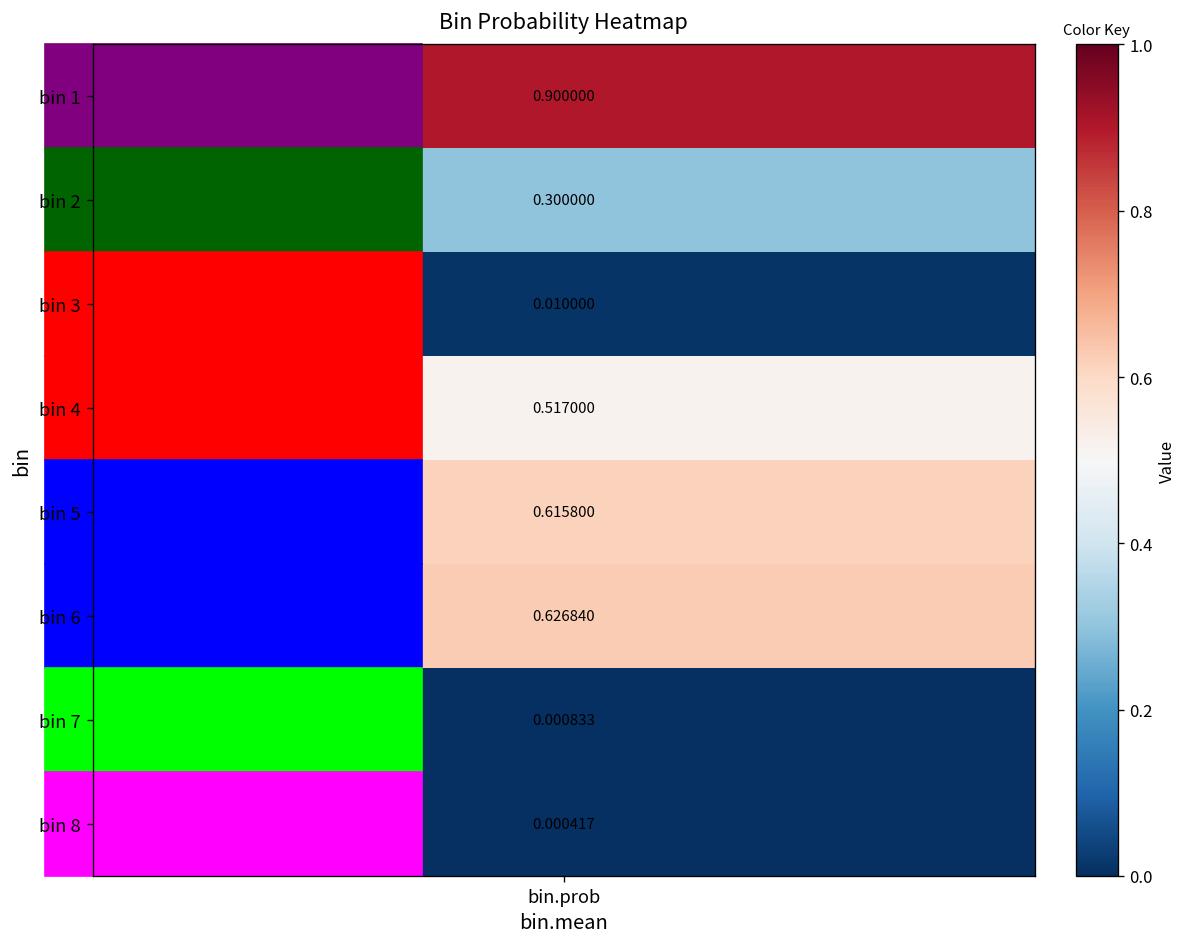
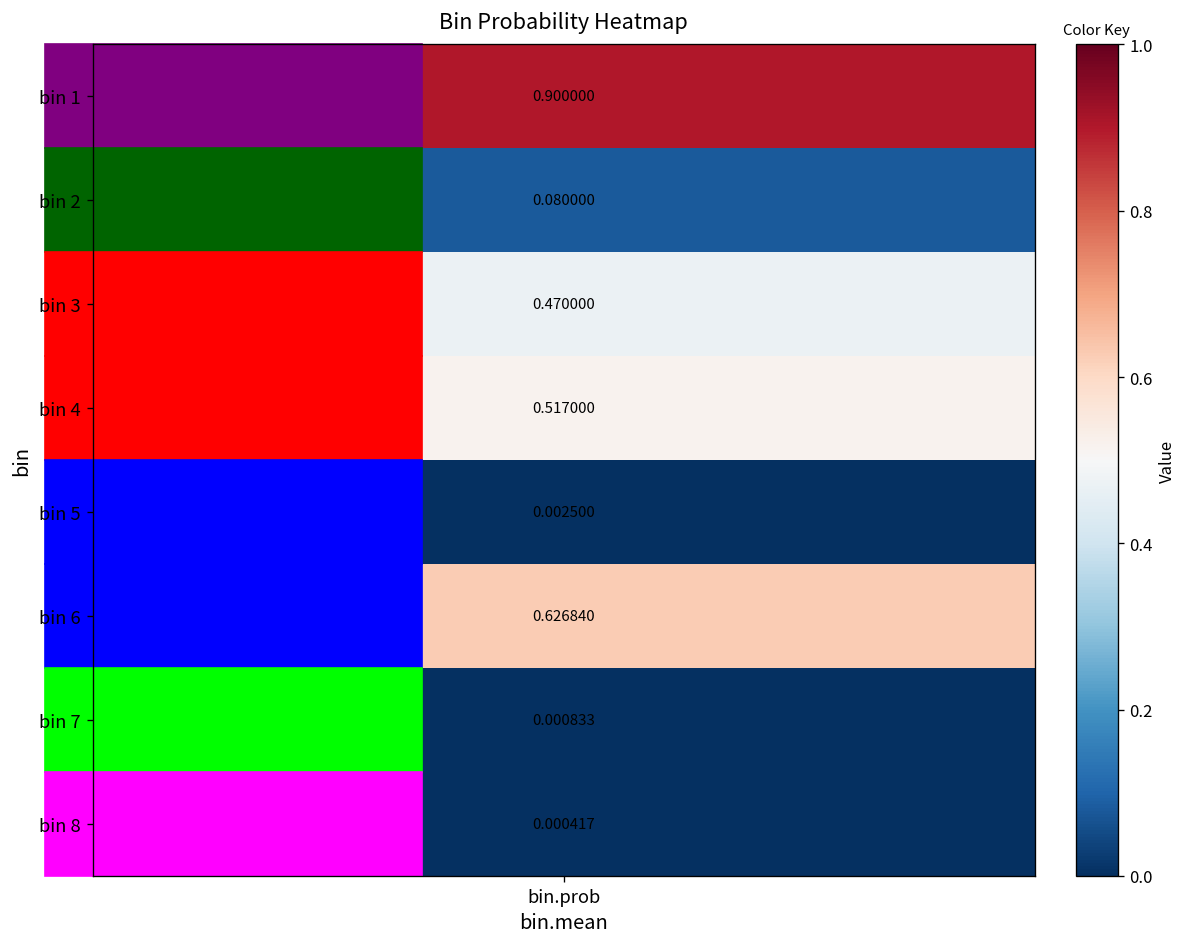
  {
    "bin 1": {
      "bin.prob": 0.900000
    },
    "bin 2": {
-     "bin.prob": 0.300000
+     "bin.prob": 0.080000
    },
    "bin 3": {
-     "bin.prob": 0.010000
+     "bin.prob": 0.470000
    },
    "bin 4": {
      "bin.prob": 0.517000
    },
    "bin 5": {
-     "bin.prob": 0.615800
+     "bin.prob": 0.002500
    },
    "bin 6": {
      "bin.prob": 0.626840
    },
    "bin 7": {
      "bin.prob": 0.000833
    },
    "bin 8": {
      "bin.prob": 0.000417
    }
  }
